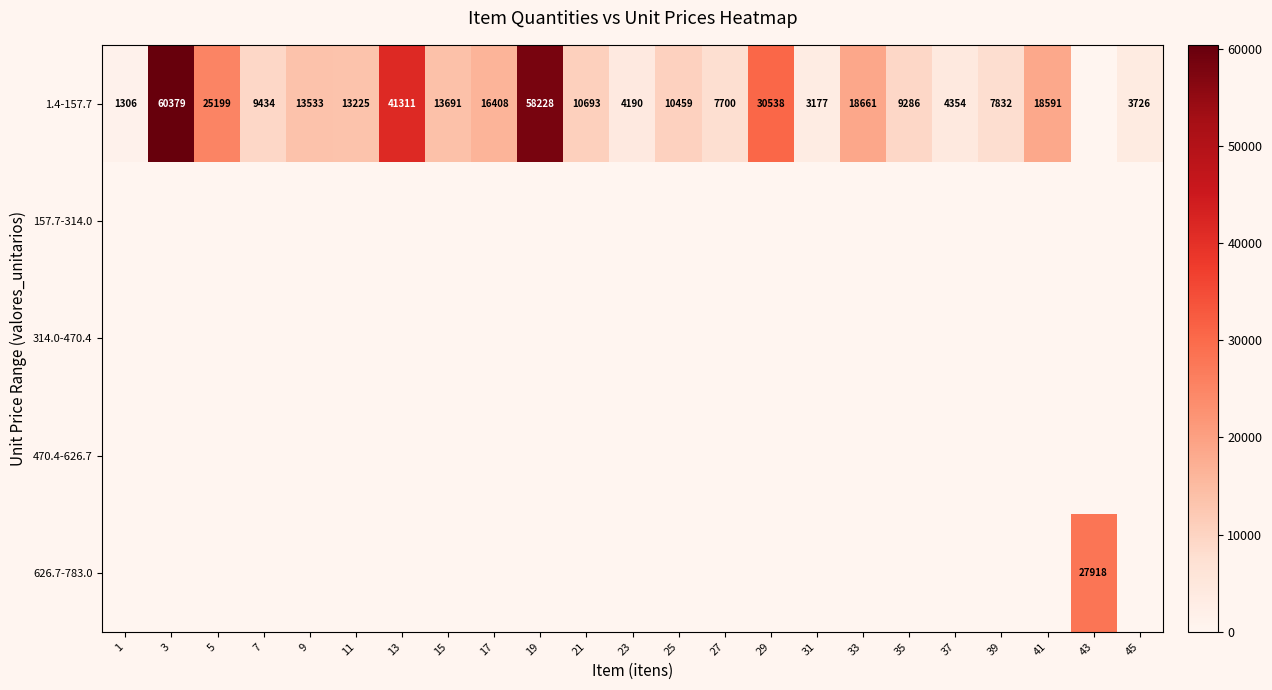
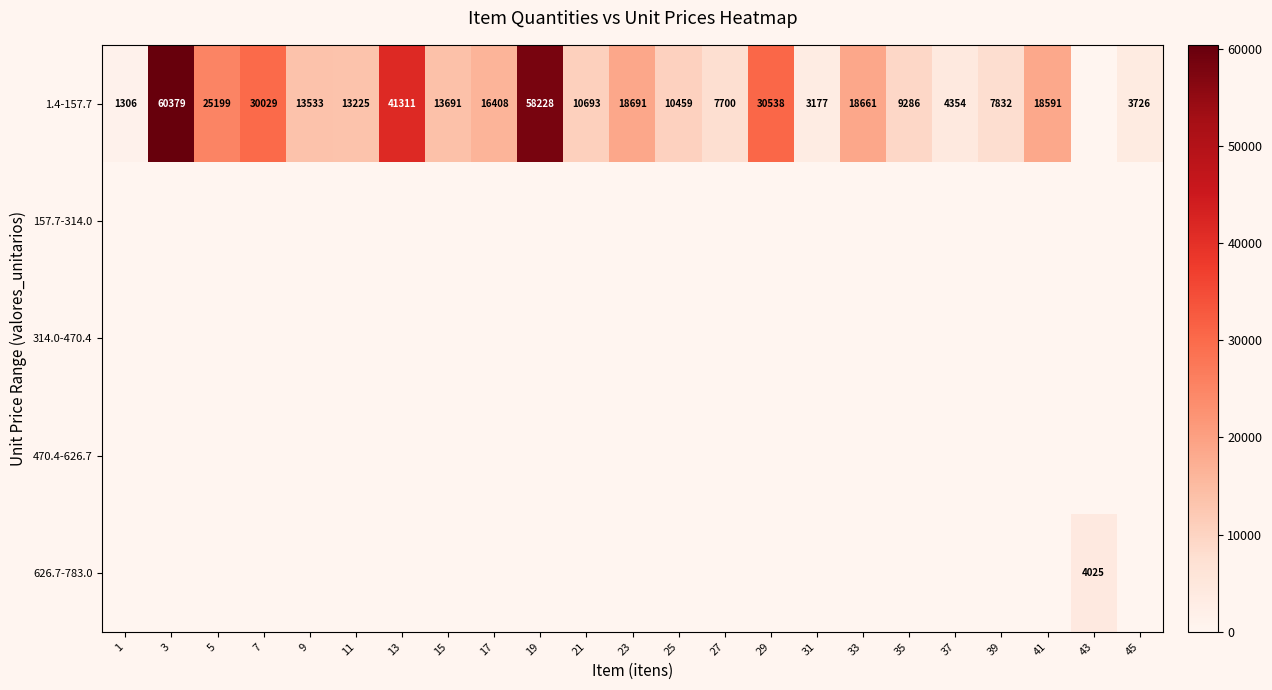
  {
    "1.4-157.7": {
      "1": 1306,
      "3": 60379,
      "5": 25199,
-     "7": 9434,
+     "7": 30029,
      "9": 13533,
      "11": 13225,
      "13": 41311,
      "15": 13691,
      "17": 16408,
      "19": 58228,
      "21": 10693,
-     "23": 4190,
+     "23": 18691,
      "25": 10459,
      "27": 7700,
      "29": 30538,
      "31": 3177,
      "33": 18661,
      "35": 9286,
      "37": 4354,
      "39": 7832,
      "41": 18591,
      "45": 3726
    },
    "626.7-783.0": {
-     "43": 27918
+     "43": 4025
    }
  }
